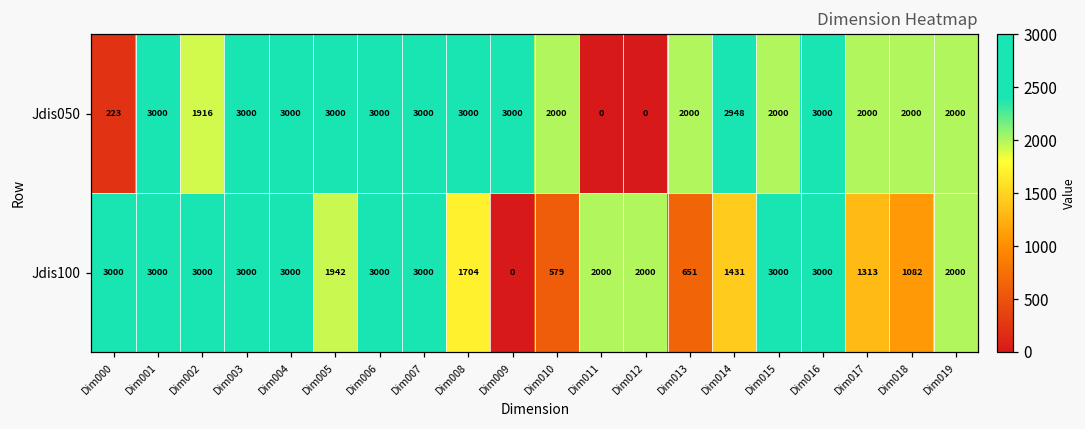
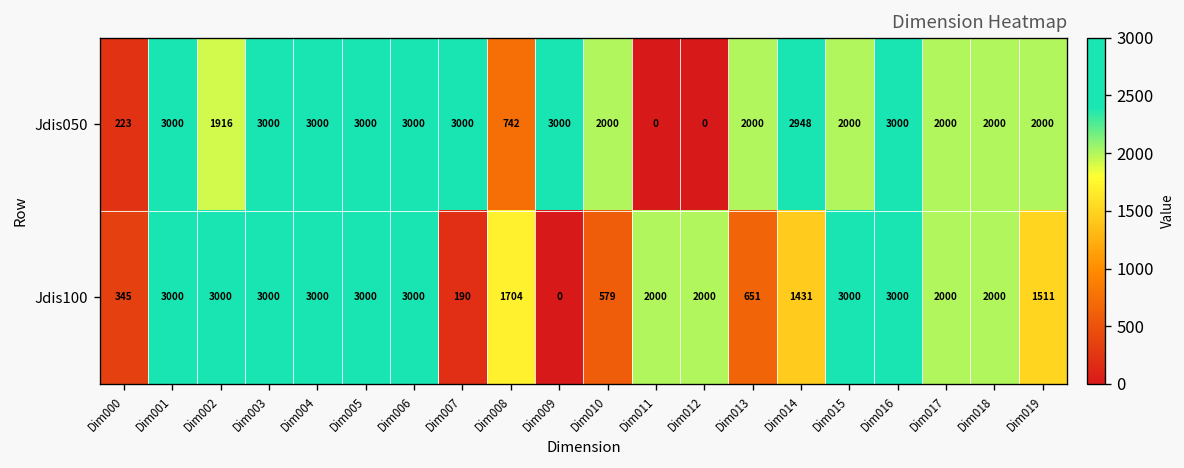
  {
    "Jdis050": {
      "Dim000": 223,
      "Dim001": 3000,
      "Dim002": 1916,
      "Dim003": 3000,
      "Dim004": 3000,
      "Dim005": 3000,
      "Dim006": 3000,
      "Dim007": 3000,
-     "Dim008": 3000,
+     "Dim008": 742,
      "Dim009": 3000,
      "Dim010": 2000,
      "Dim011": 0,
      "Dim012": 0,
      "Dim013": 2000,
      "Dim014": 2948,
      "Dim015": 2000,
      "Dim016": 3000,
      "Dim017": 2000,
      "Dim018": 2000,
      "Dim019": 2000
    },
    "Jdis100": {
-     "Dim000": 3000,
+     "Dim000": 345,
      "Dim001": 3000,
      "Dim002": 3000,
      "Dim003": 3000,
      "Dim004": 3000,
-     "Dim005": 1942,
+     "Dim005": 3000,
      "Dim006": 3000,
-     "Dim007": 3000,
+     "Dim007": 190,
      "Dim008": 1704,
      "Dim009": 0,
      "Dim010": 579,
      "Dim011": 2000,
      "Dim012": 2000,
      "Dim013": 651,
      "Dim014": 1431,
      "Dim015": 3000,
      "Dim016": 3000,
-     "Dim017": 1313,
-     "Dim018": 1082,
-     "Dim019": 2000
+     "Dim017": 2000,
+     "Dim018": 2000,
+     "Dim019": 1511
    }
  }
